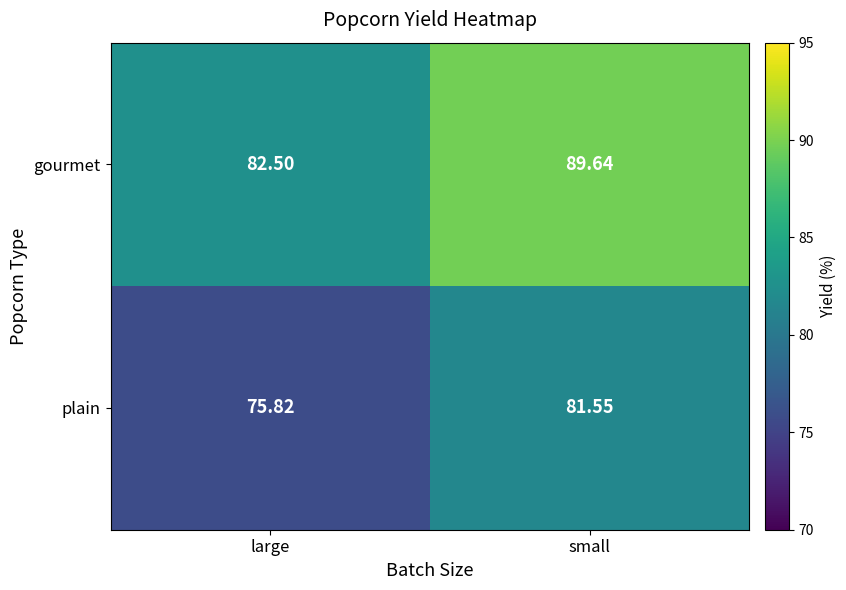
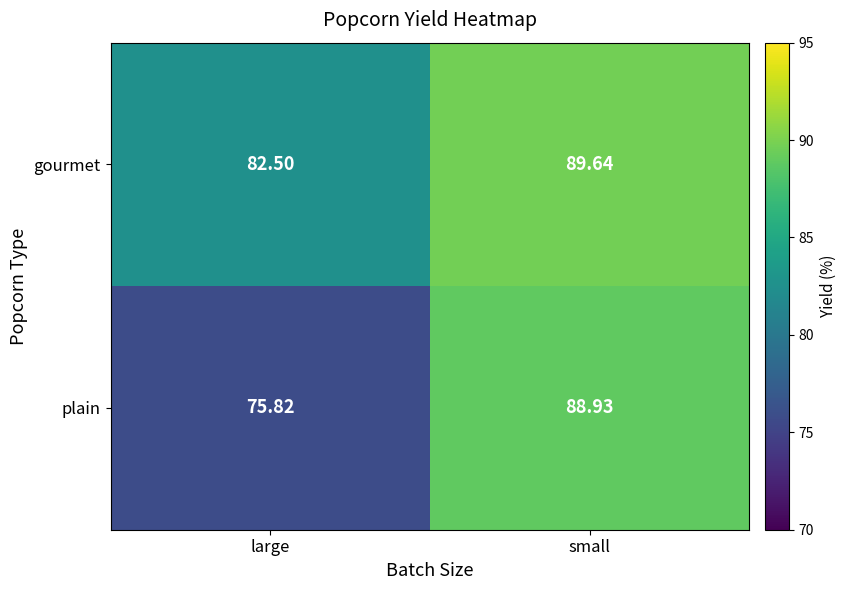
  {
    "plain": {
-     "small": 81.55
+     "small": 88.93
    }
  }
